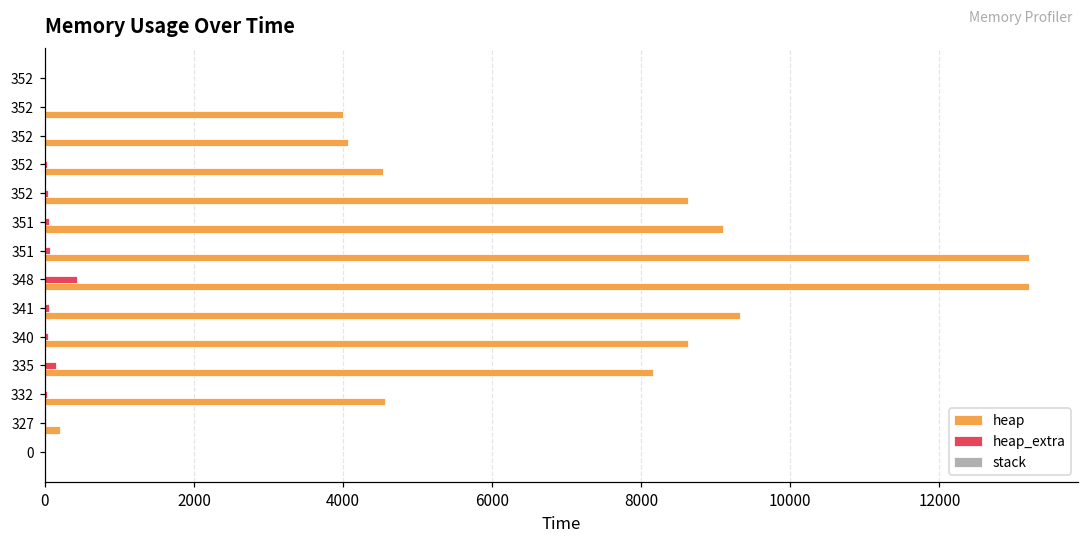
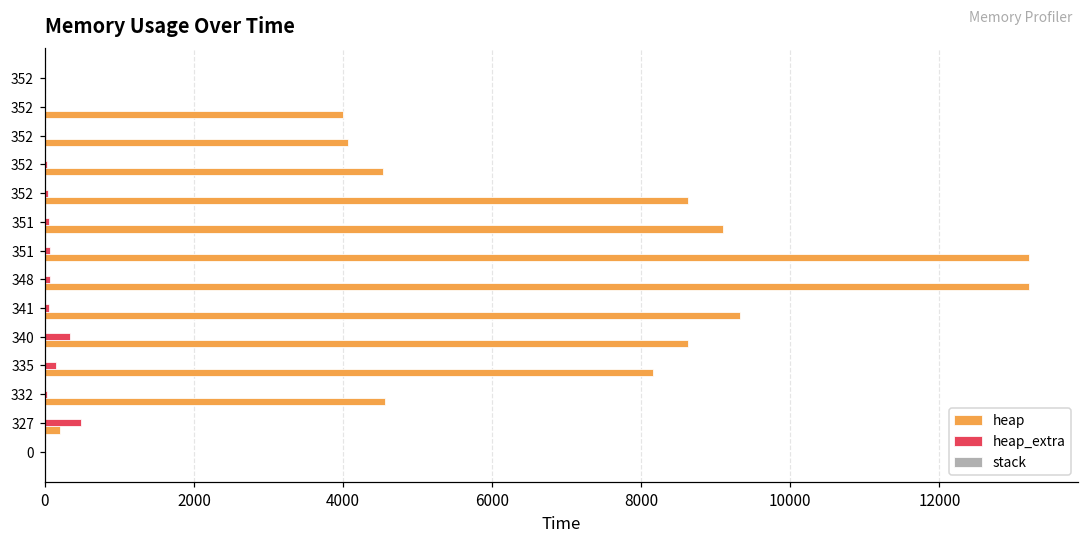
  {
    "heap": {
      "348": 13200,
      "341": 9300,
      "340": 8600,
      "335": 8200,
      "332": 4600,
      "327": 200,
      "0": 0
    },
    "heap_extra": {
-     "348": 400,
+     "348": 100,
      "341": 100,
-     "340": 0,
+     "340": 300,
      "335": 200,
-     "327": 0,
+     "327": 500,
      "0": 0
    },
    "stack": {
      "348": 0,
      "341": 0,
      "340": 0,
      "335": 0,
      "332": 0,
      "327": 0,
      "0": 0
    }
  }
